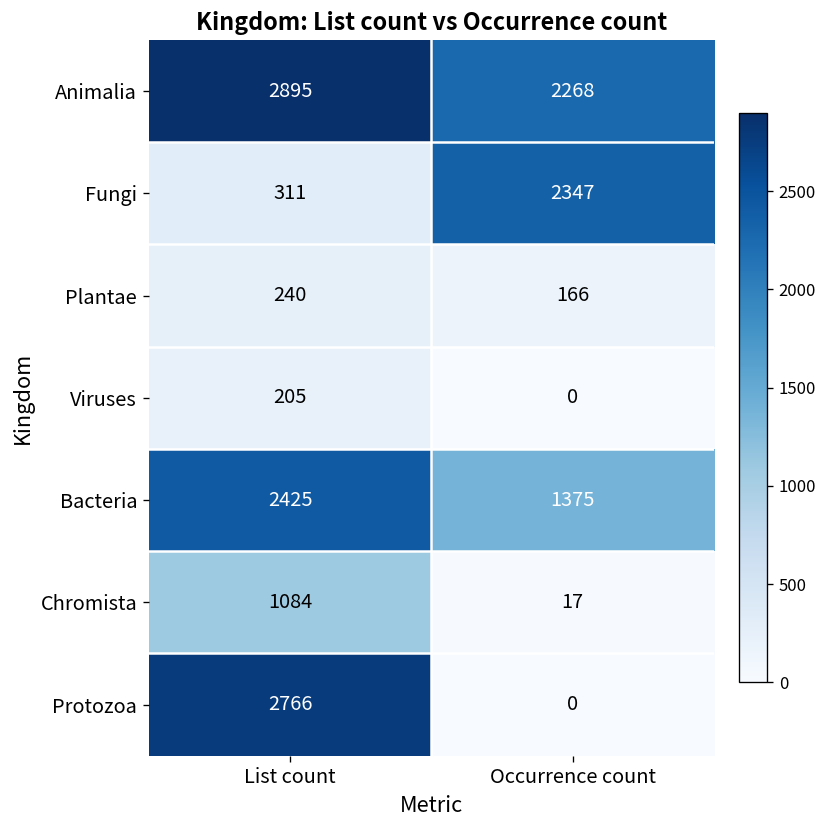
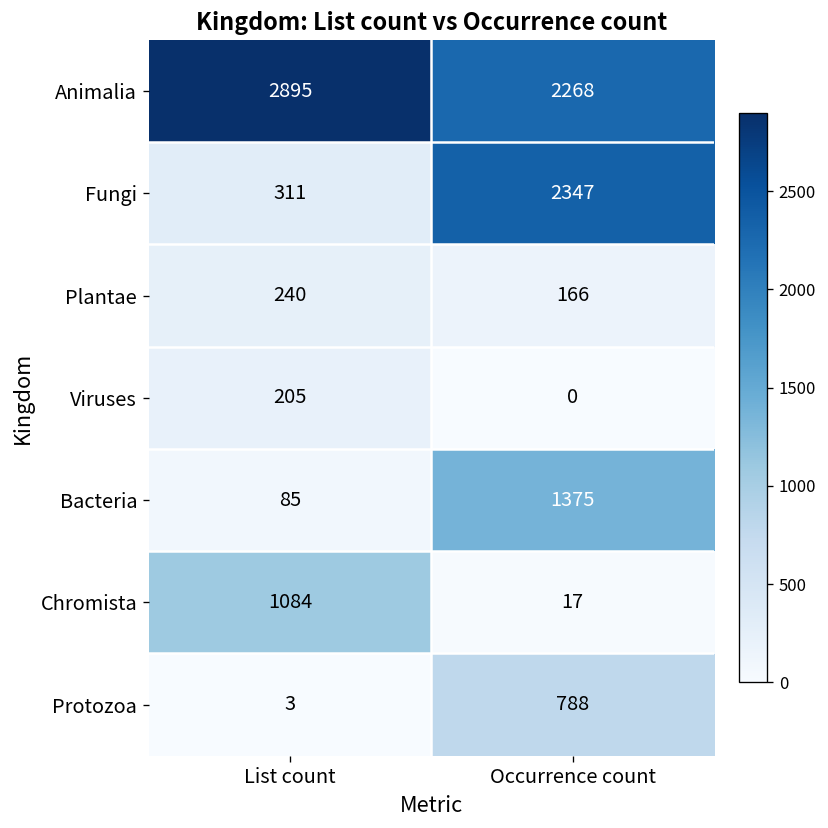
  {
    "Animalia": {
      "List count": 2895,
      "Occurrence count": 2268
    },
    "Fungi": {
      "List count": 311,
      "Occurrence count": 2347
    },
    "Plantae": {
      "List count": 240,
      "Occurrence count": 166
    },
    "Viruses": {
      "List count": 205,
      "Occurrence count": 0
    },
    "Bacteria": {
-     "List count": 2425,
+     "List count": 85,
      "Occurrence count": 1375
    },
    "Chromista": {
      "List count": 1084,
      "Occurrence count": 17
    },
    "Protozoa": {
-     "List count": 2766,
-     "Occurrence count": 0
+     "List count": 3,
+     "Occurrence count": 788
    }
  }
